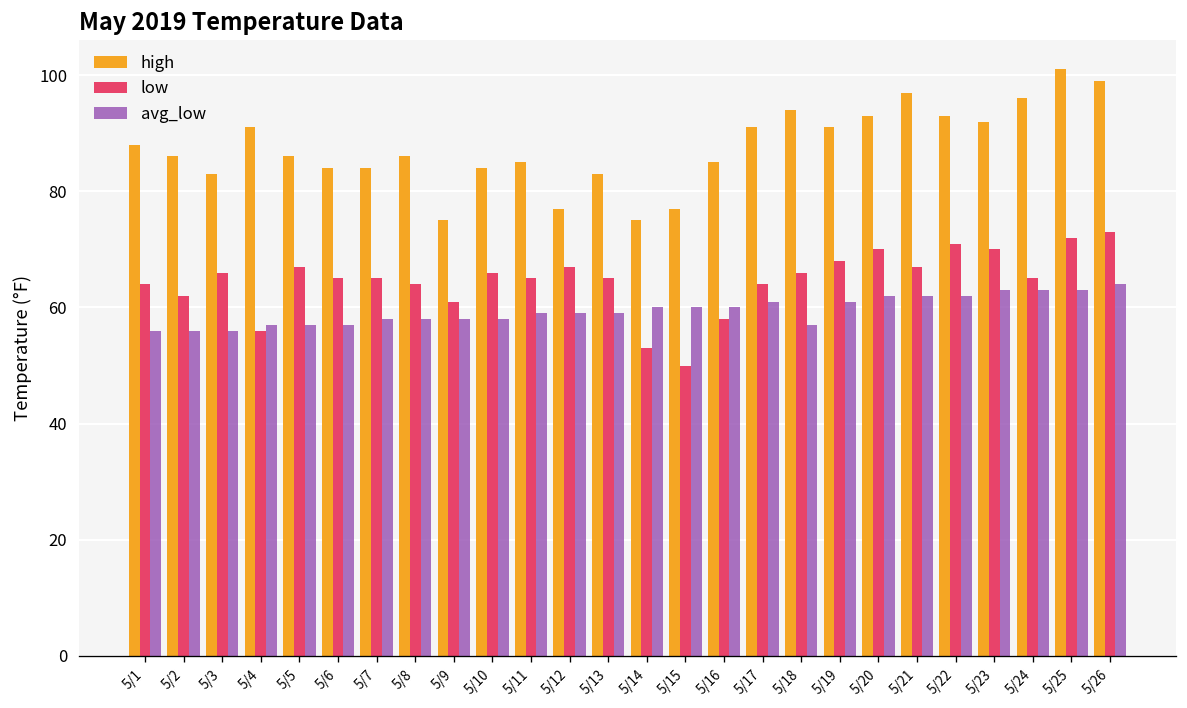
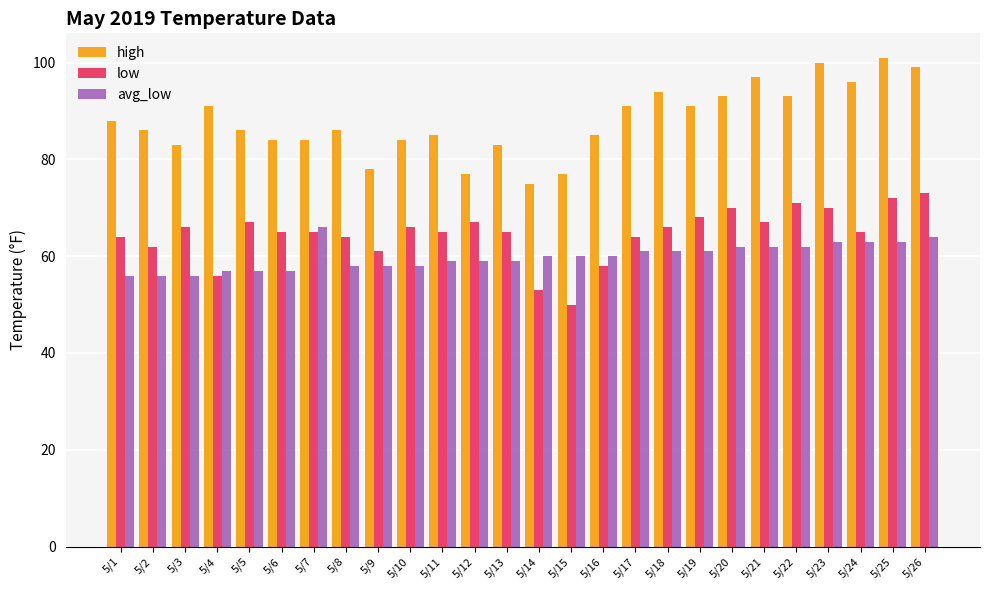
  {
    "high": {
      "5/1": 88,
      "5/2": 86,
      "5/3": 83,
      "5/4": 91,
      "5/5": 86,
      "5/6": 84,
      "5/7": 84,
      "5/8": 86,
-     "5/9": 75,
+     "5/9": 78,
      "5/10": 84,
      "5/11": 85,
      "5/12": 77,
      "5/13": 83,
      "5/14": 75,
      "5/15": 77,
      "5/16": 85,
      "5/17": 91,
      "5/18": 94,
      "5/19": 91,
      "5/20": 93,
      "5/21": 97,
      "5/22": 93,
-     "5/23": 92,
+     "5/23": 100,
      "5/24": 96,
      "5/25": 101,
      "5/26": 99
    },
    "low": {
      "5/1": 64,
      "5/2": 62,
      "5/3": 66,
      "5/4": 56,
      "5/5": 67,
      "5/6": 65,
      "5/7": 65,
      "5/8": 64,
      "5/9": 61,
      "5/10": 66,
      "5/11": 65,
      "5/12": 67,
      "5/13": 65,
      "5/14": 53,
      "5/15": 50,
      "5/16": 58,
      "5/17": 64,
      "5/18": 66,
      "5/19": 68,
      "5/20": 70,
      "5/21": 67,
      "5/22": 71,
      "5/23": 70,
      "5/24": 65,
      "5/25": 72,
      "5/26": 73
    },
    "avg_low": {
      "5/1": 56,
      "5/2": 56,
      "5/3": 56,
      "5/4": 57,
      "5/5": 57,
      "5/6": 57,
-     "5/7": 58,
+     "5/7": 66,
      "5/8": 58,
      "5/9": 58,
      "5/10": 58,
      "5/11": 59,
      "5/12": 59,
      "5/13": 59,
      "5/14": 60,
      "5/15": 60,
      "5/16": 60,
      "5/17": 61,
-     "5/18": 57,
+     "5/18": 61,
      "5/19": 61,
      "5/20": 62,
      "5/21": 62,
      "5/22": 62,
      "5/23": 63,
      "5/24": 63,
      "5/25": 63,
      "5/26": 64
    }
  }
